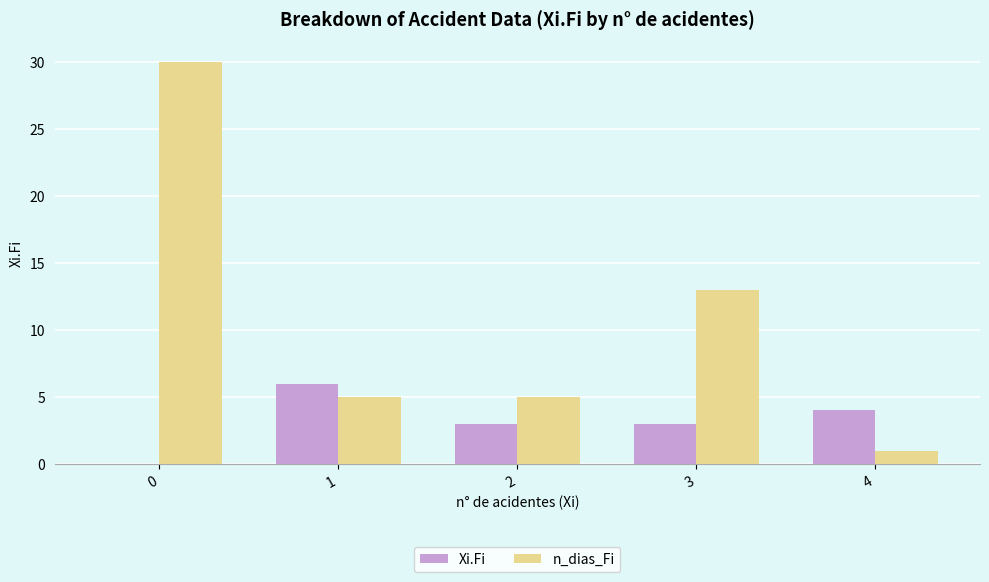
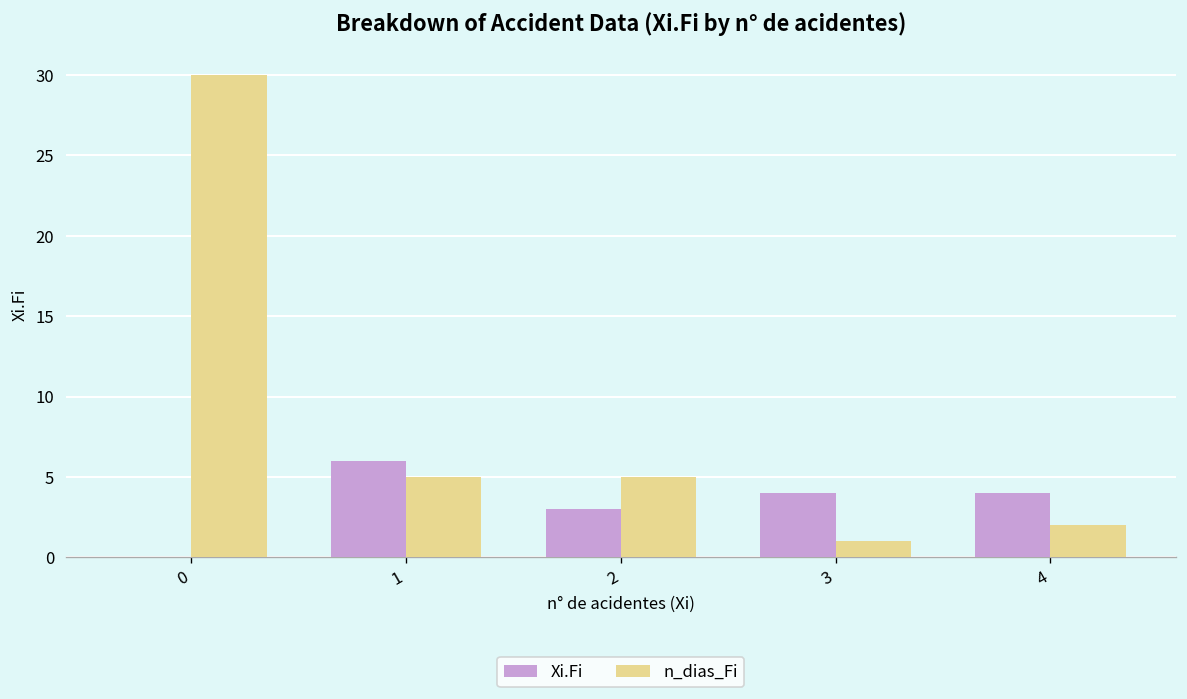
  {
    "Xi.Fi": {
      "0": 0,
      "1": 6,
      "2": 3,
-     "3": 3,
+     "3": 4,
      "4": 4
    },
    "n_dias_Fi": {
      "0": 30,
      "1": 5,
      "2": 5,
-     "3": 13,
-     "4": 1
+     "3": 1,
+     "4": 2
    }
  }
